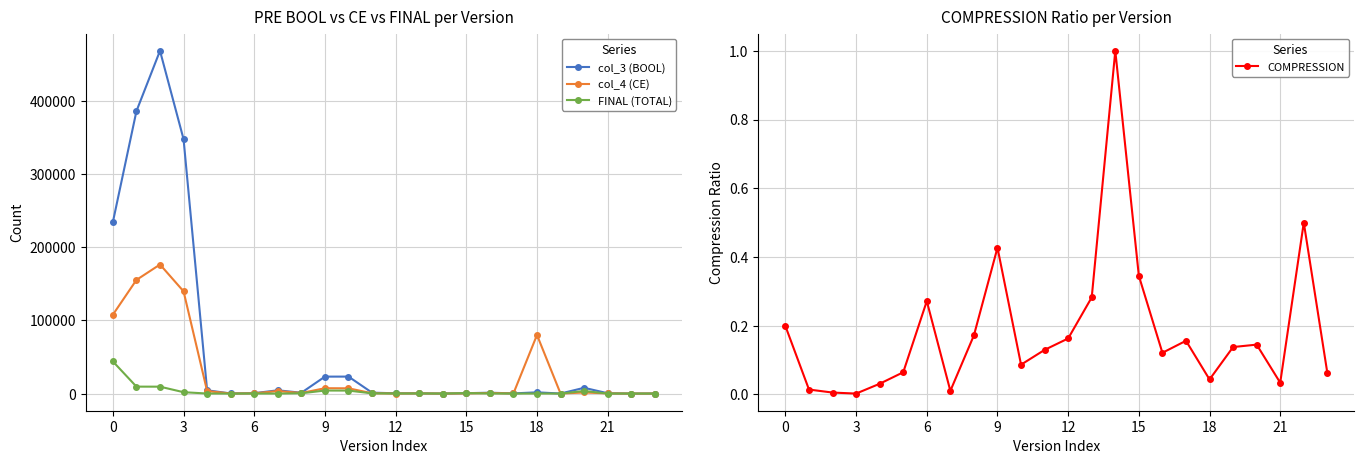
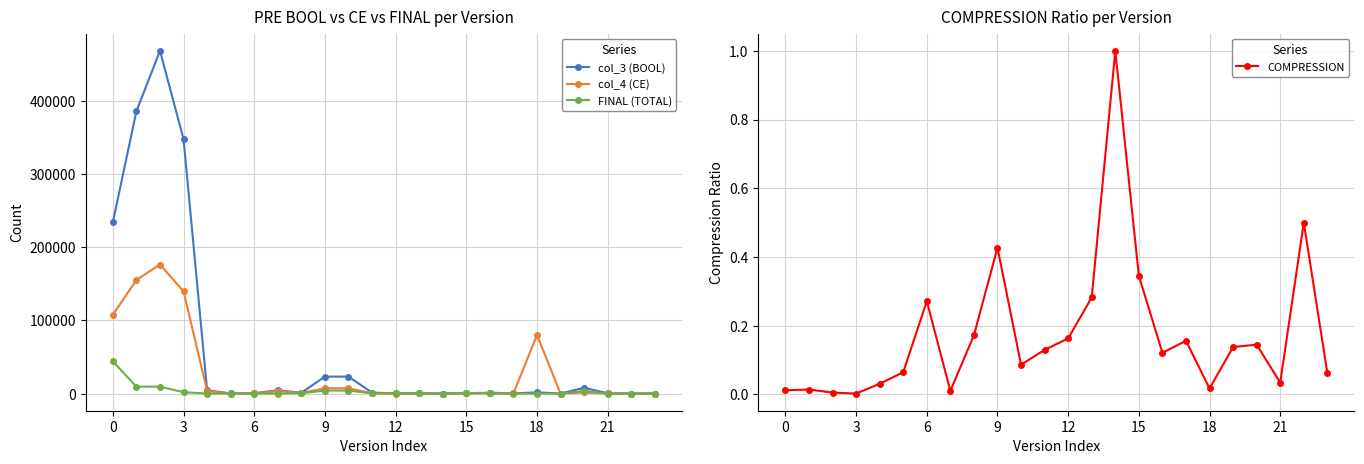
  {
    "PRE BOOL vs CE vs FINAL per Version": {
      "col_3 (BOOL)": {
        "0": 230000,
        "3": 350000,
        "9": 20000
      },
      "col_4 (CE)": {
        "0": 110000,
        "3": 140000,
        "18": 80000
      },
      "FINAL (TOTAL)": {
        "0": 40000,
        "3": 0
      }
    },
    "COMPRESSION Ratio per Version": {
-     "0": 0.20,
+     "0": 0.01,
      "3": 0.00,
      "6": 0.27,
      "9": 0.43,
      "12": 0.16,
      "15": 0.35,
-     "18": 0.04,
+     "18": 0.02,
      "21": 0.03
    }
  }
